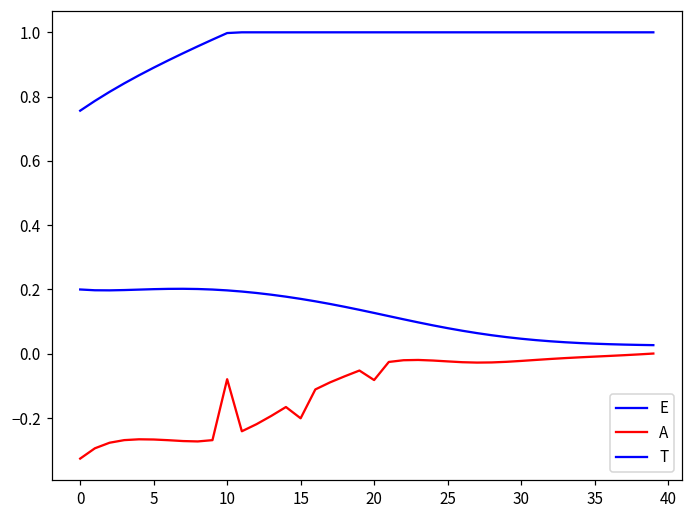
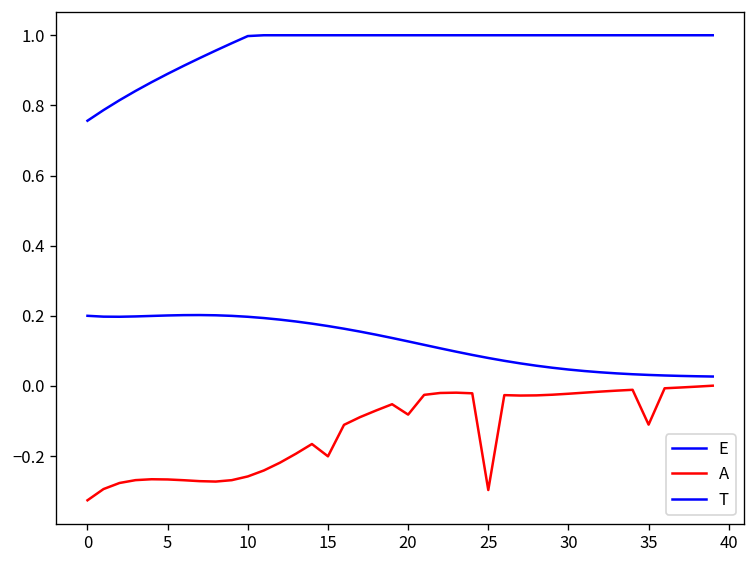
  {
    "A": {
      "0": -0.33,
      "5": -0.27,
-     "10": -0.08,
+     "10": -0.26,
      "15": -0.20,
      "20": -0.08,
-     "25": -0.02,
+     "25": -0.30,
      "30": -0.02,
-     "35": -0.01
+     "35": -0.11
    }
  }
